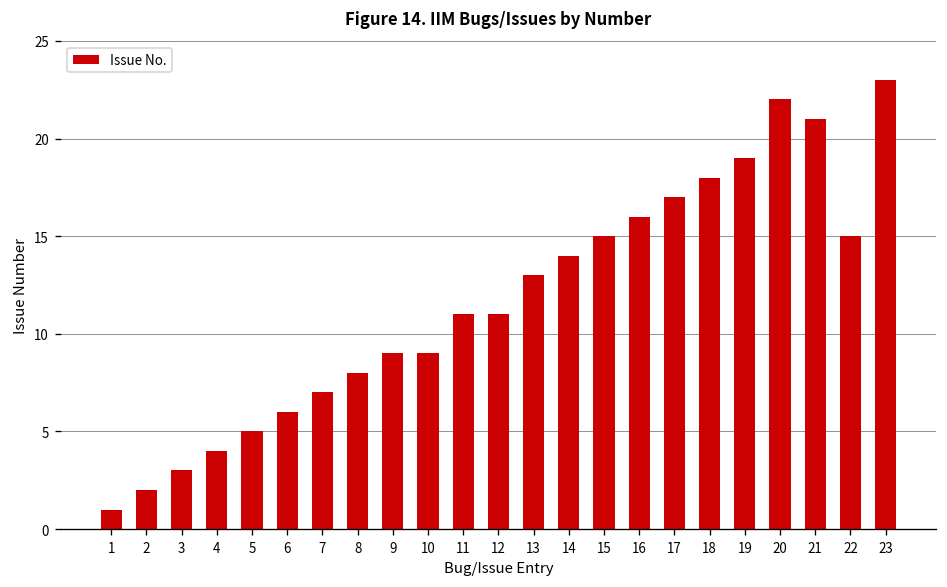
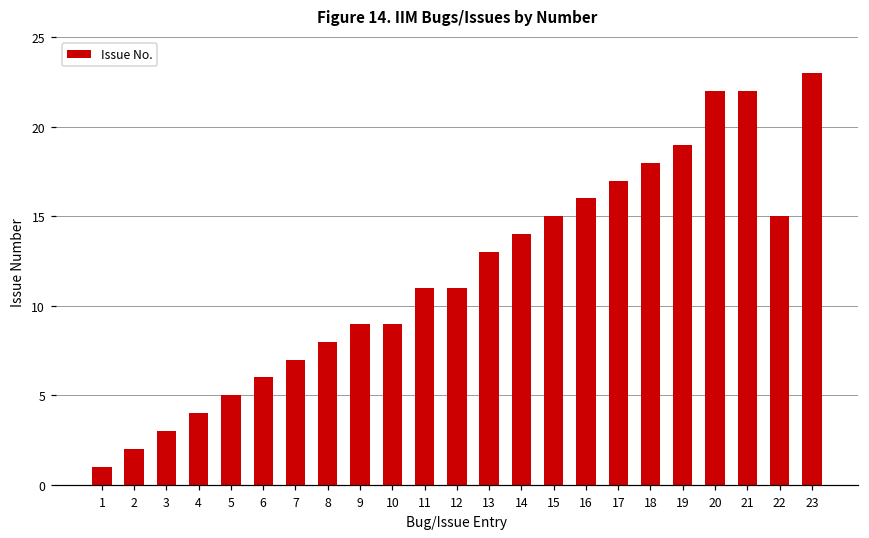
  {
    "1": 1,
    "2": 2,
    "3": 3,
    "4": 4,
    "5": 5,
    "6": 6,
    "7": 7,
    "8": 8,
    "9": 9,
    "10": 9,
    "11": 11,
    "12": 11,
    "13": 13,
    "14": 14,
    "15": 15,
    "16": 16,
    "17": 17,
    "18": 18,
    "19": 19,
    "20": 22,
-   "21": 21,
+   "21": 22,
    "22": 15,
    "23": 23
  }
